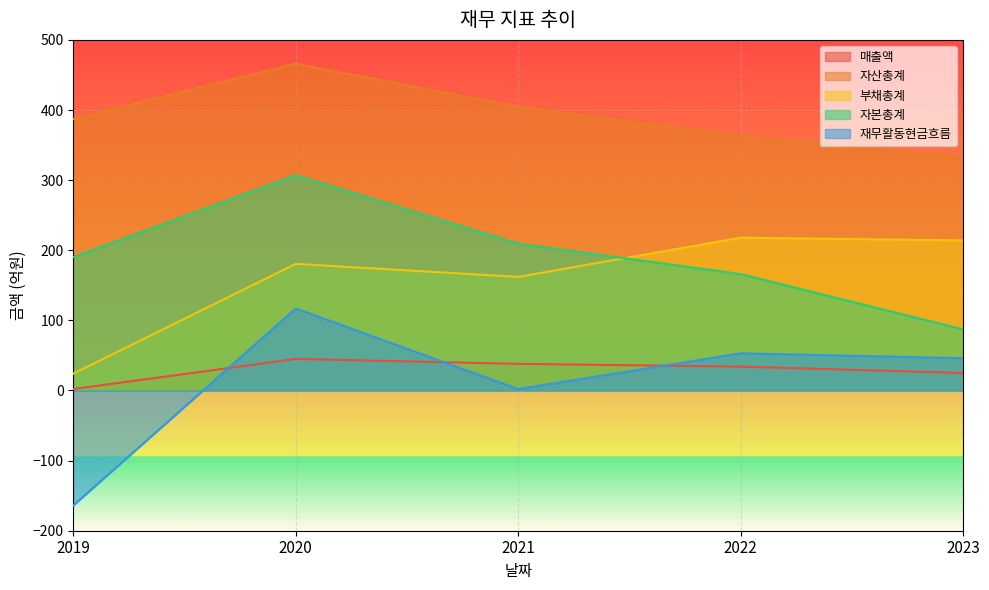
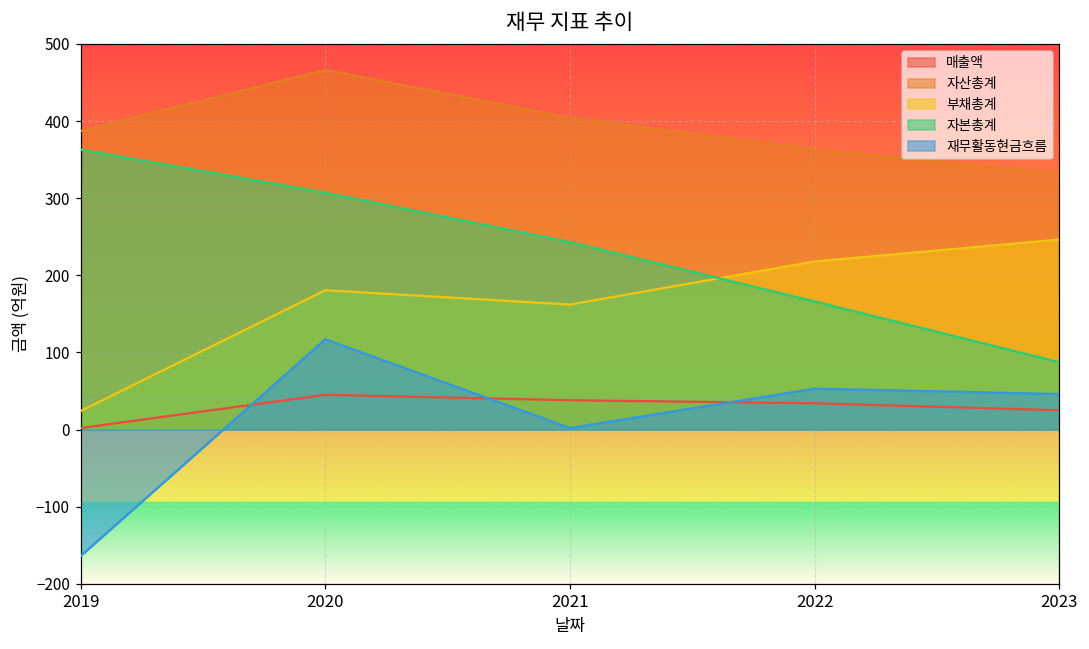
  {
    "부채총계": {
      "2019": 20,
      "2020": 180,
      "2021": 160,
      "2022": 220,
-     "2023": 210
+     "2023": 250
    },
    "자본총계": {
-     "2019": 190,
+     "2019": 360,
      "2020": 310,
-     "2021": 210,
+     "2021": 240,
      "2022": 170,
      "2023": 90
    }
  }
